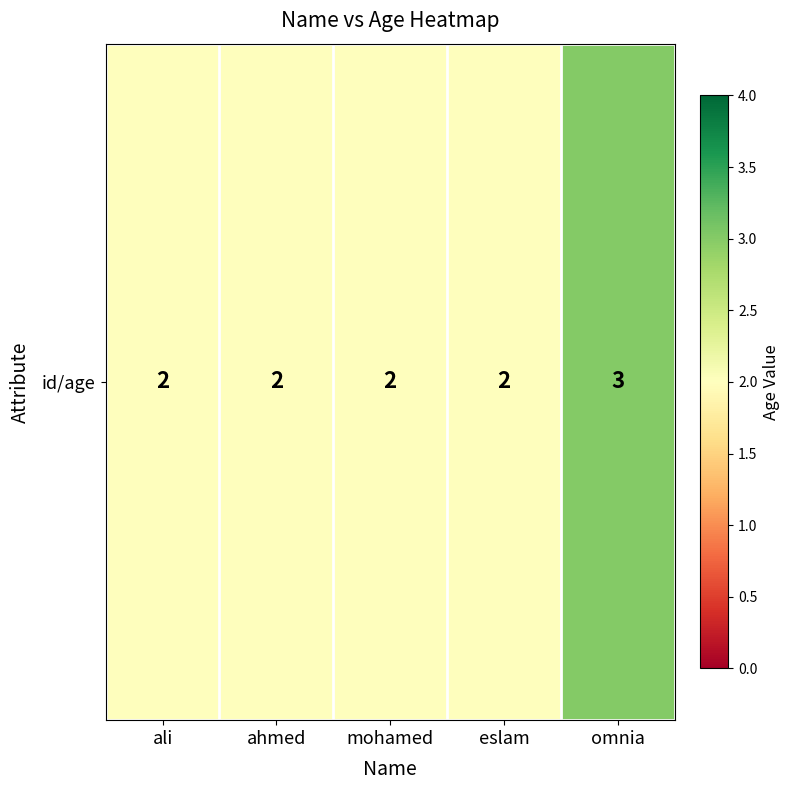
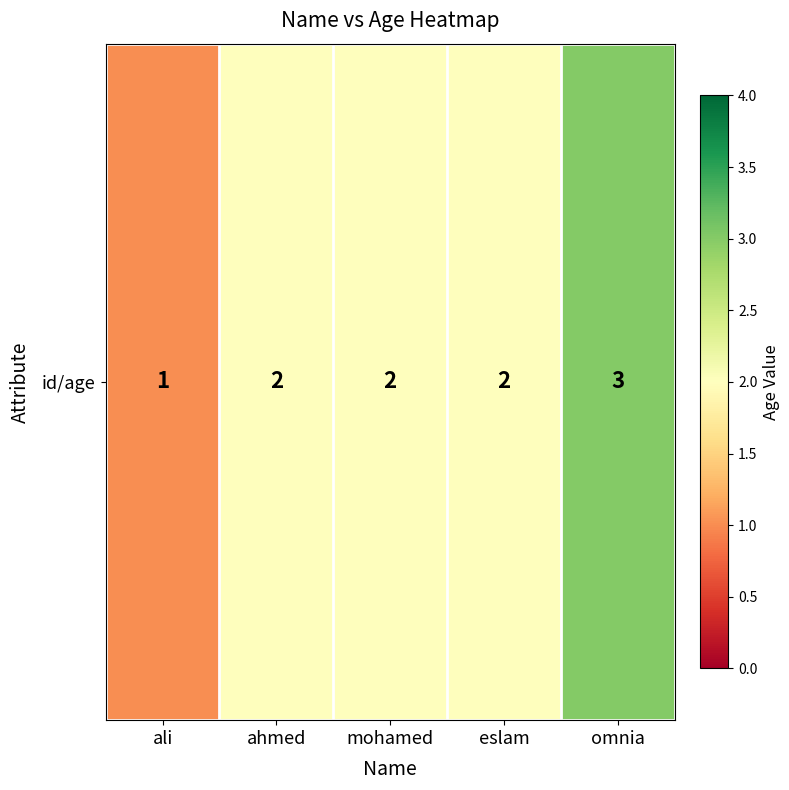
  {
    "id/age": {
-     "ali": 2,
+     "ali": 1,
      "ahmed": 2,
      "mohamed": 2,
      "eslam": 2,
      "omnia": 3
    }
  }
